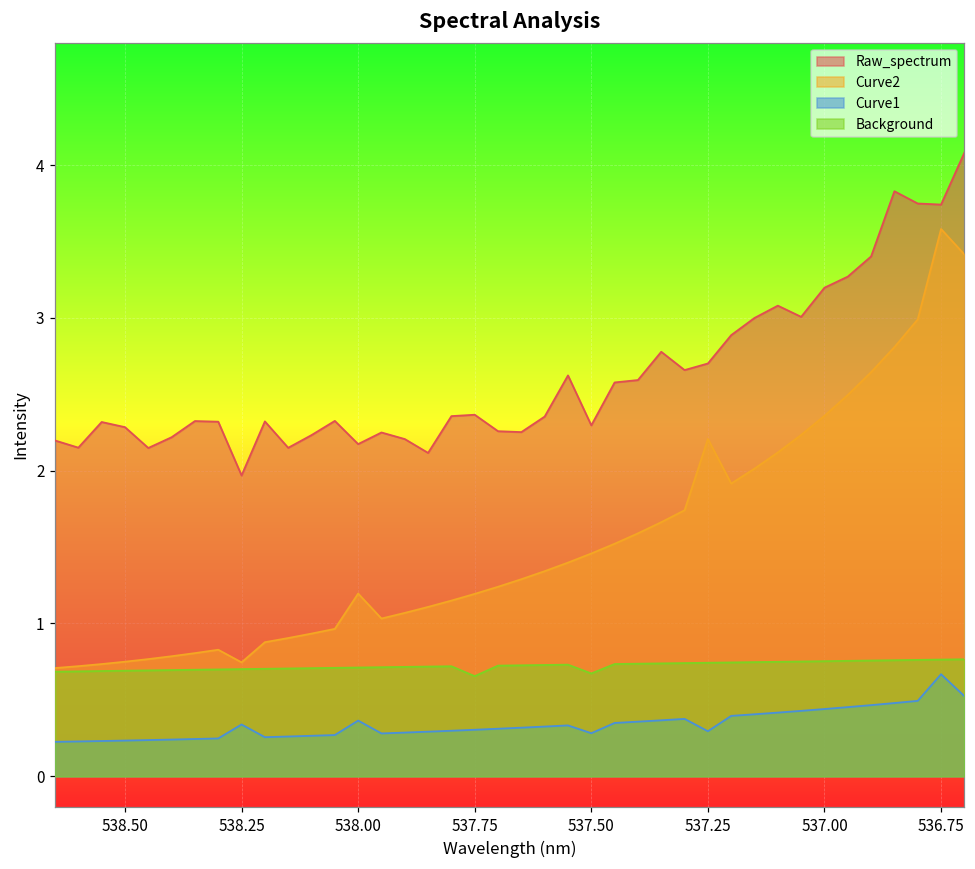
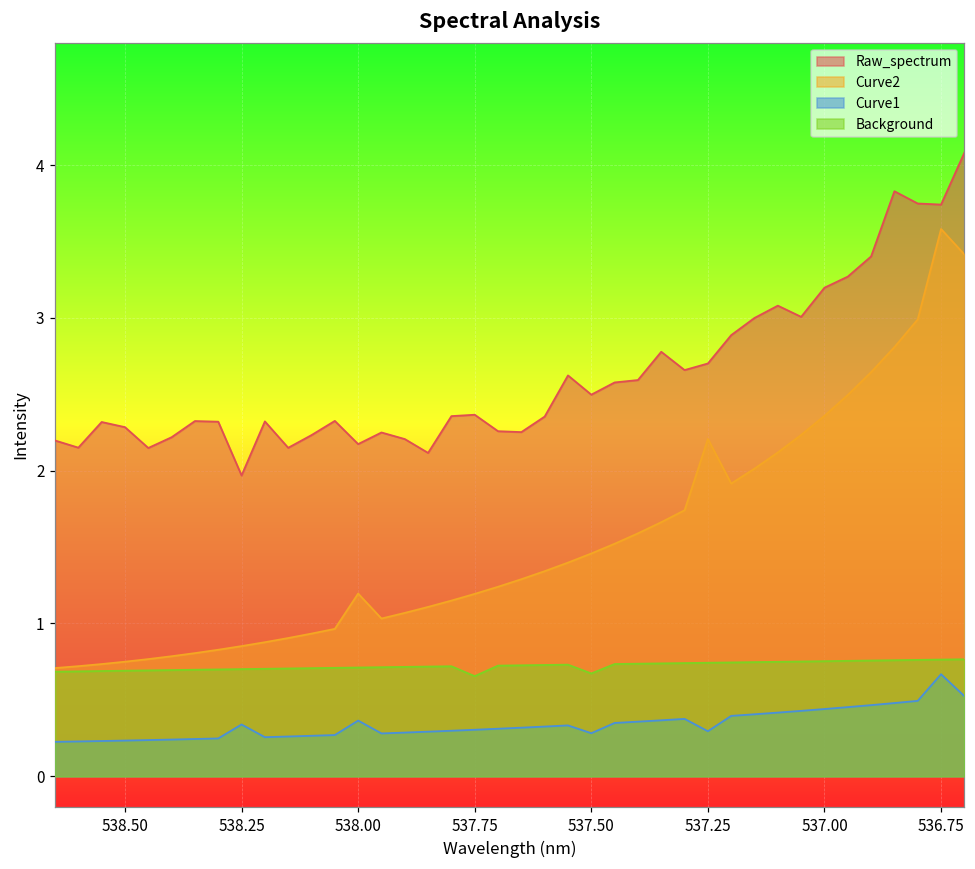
  {
    "Raw_spectrum": {
      "538.50": 2.28,
      "538.25": 1.97,
      "538.00": 2.17,
      "537.75": 2.37,
-     "537.50": 2.30,
+     "537.50": 2.50,
      "537.25": 2.70,
      "537.00": 3.20,
      "536.75": 3.74
    },
    "Curve2": {
      "538.50": 0.75,
-     "538.25": 0.75,
+     "538.25": 0.85,
      "538.00": 1.20,
      "537.75": 1.19,
      "537.50": 1.46,
      "537.25": 2.21,
      "537.00": 2.36,
      "536.75": 3.58
    },
    "Curve1": {
      "538.50": 0.23,
      "538.25": 0.34,
      "538.00": 0.36,
      "537.75": 0.30,
      "537.50": 0.28,
      "537.25": 0.29,
      "537.00": 0.44,
      "536.75": 0.67
    },
    "Background": {
      "538.50": 0.69,
      "538.25": 0.70,
      "538.00": 0.71,
      "537.75": 0.66,
      "537.50": 0.67,
      "537.25": 0.74,
      "537.00": 0.75,
      "536.75": 0.76
    }
  }
